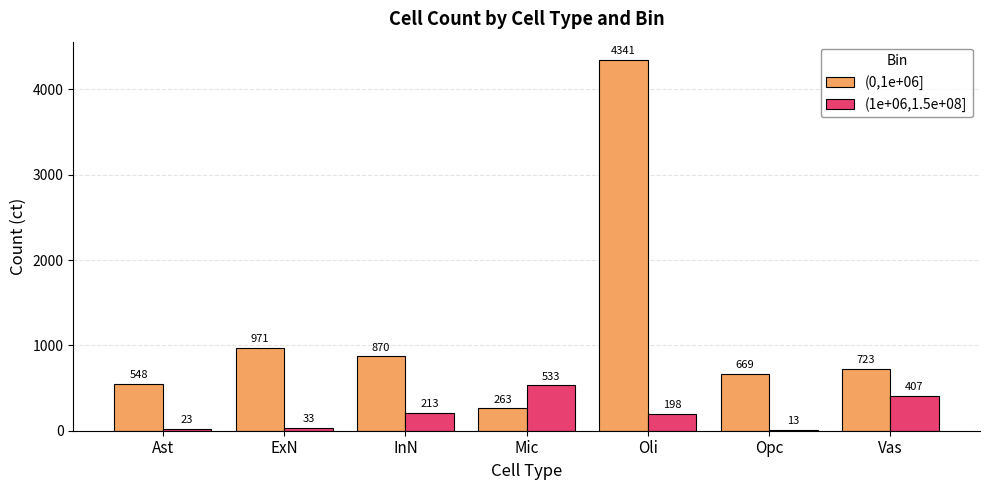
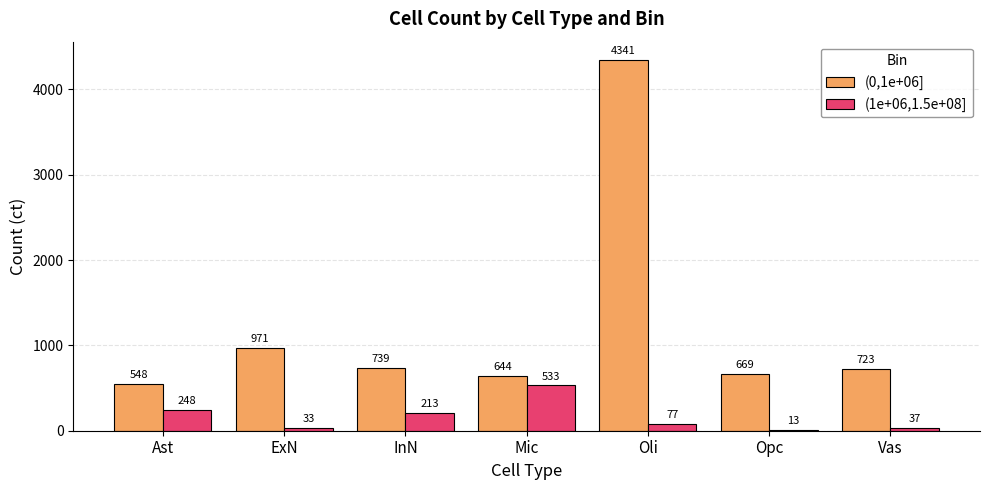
  {
    "(0,1e+06]": {
      "Ast": 548,
      "ExN": 971,
-     "InN": 870,
-     "Mic": 263,
+     "InN": 739,
+     "Mic": 644,
      "Oli": 4341,
      "Opc": 669,
      "Vas": 723
    },
    "(1e+06,1.5e+08]": {
-     "Ast": 23,
+     "Ast": 248,
      "ExN": 33,
      "InN": 213,
      "Mic": 533,
-     "Oli": 198,
+     "Oli": 77,
      "Opc": 13,
-     "Vas": 407
+     "Vas": 37
    }
  }
